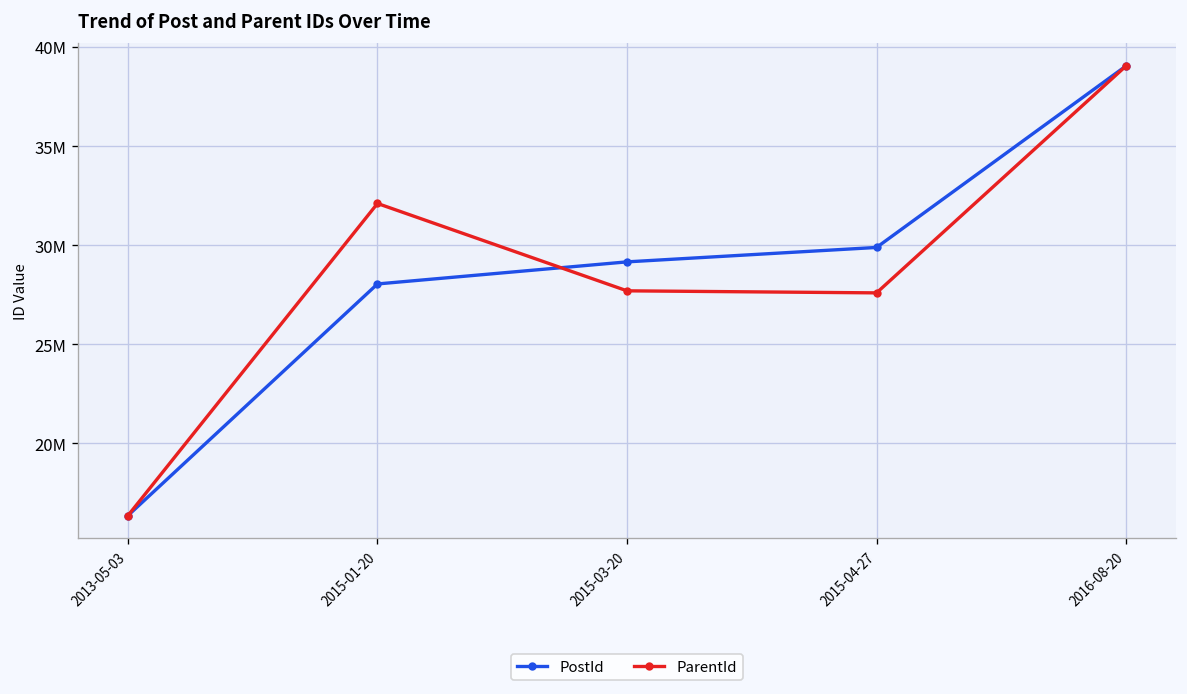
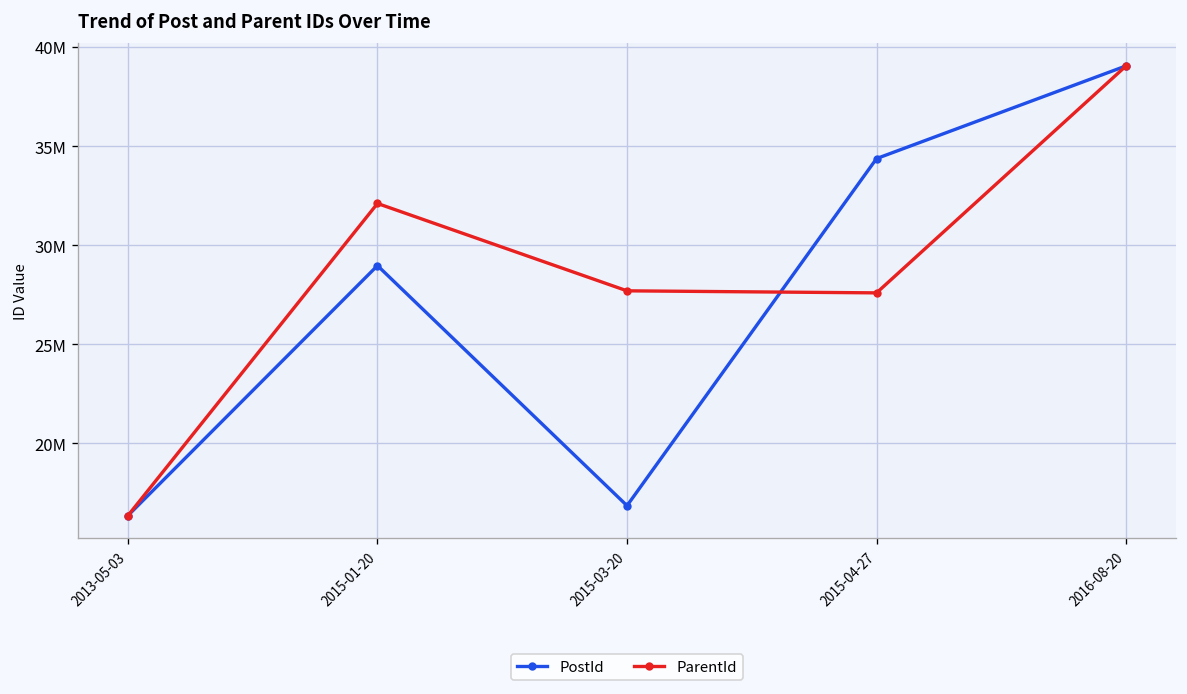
  {
    "PostId": {
-     "2015-01-20": 28000000,
-     "2015-03-20": 29200000,
-     "2015-04-27": 29900000
+     "2015-01-20": 29000000,
+     "2015-03-20": 16900000,
+     "2015-04-27": 34400000
    },
    "ParentId": {
      "2015-01-20": 32100000,
      "2015-03-20": 27700000,
      "2015-04-27": 27600000
    }
  }
